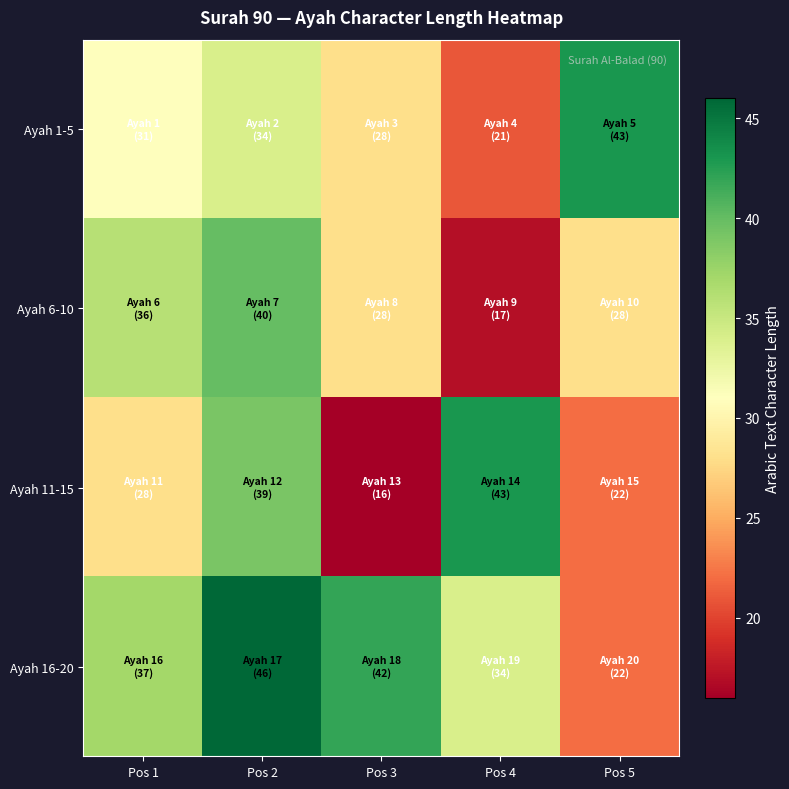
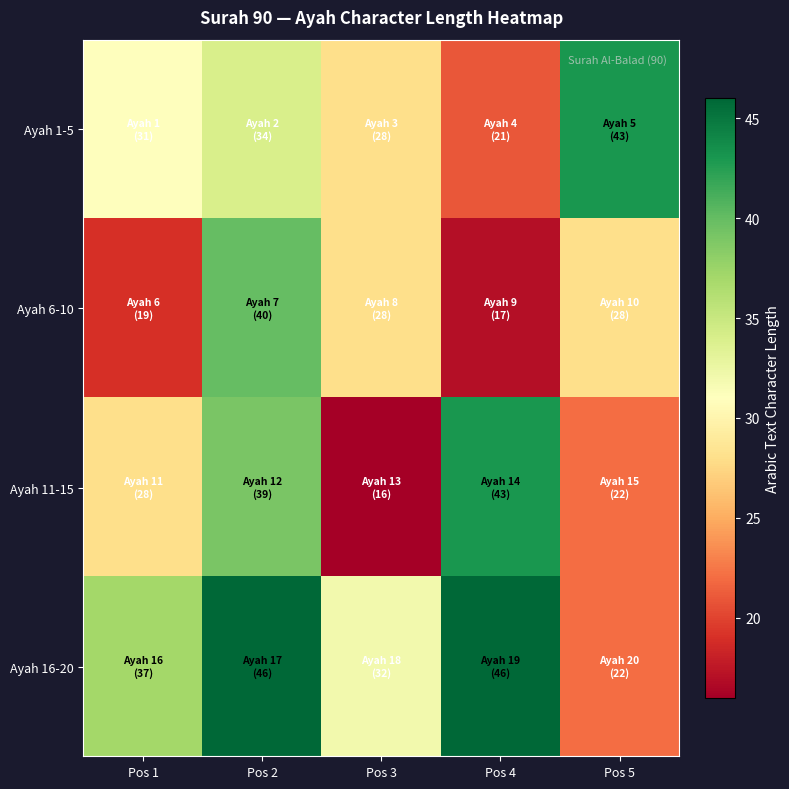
  {
    "Ayah 6-10": {
-     "Pos 1": "(36)"
+     "Pos 1": "(19)"
    },
    "Ayah 16-20": {
-     "Pos 3": "(42)",
-     "Pos 4": "(34)"
+     "Pos 3": "(32)",
+     "Pos 4": "(46)"
    }
  }
